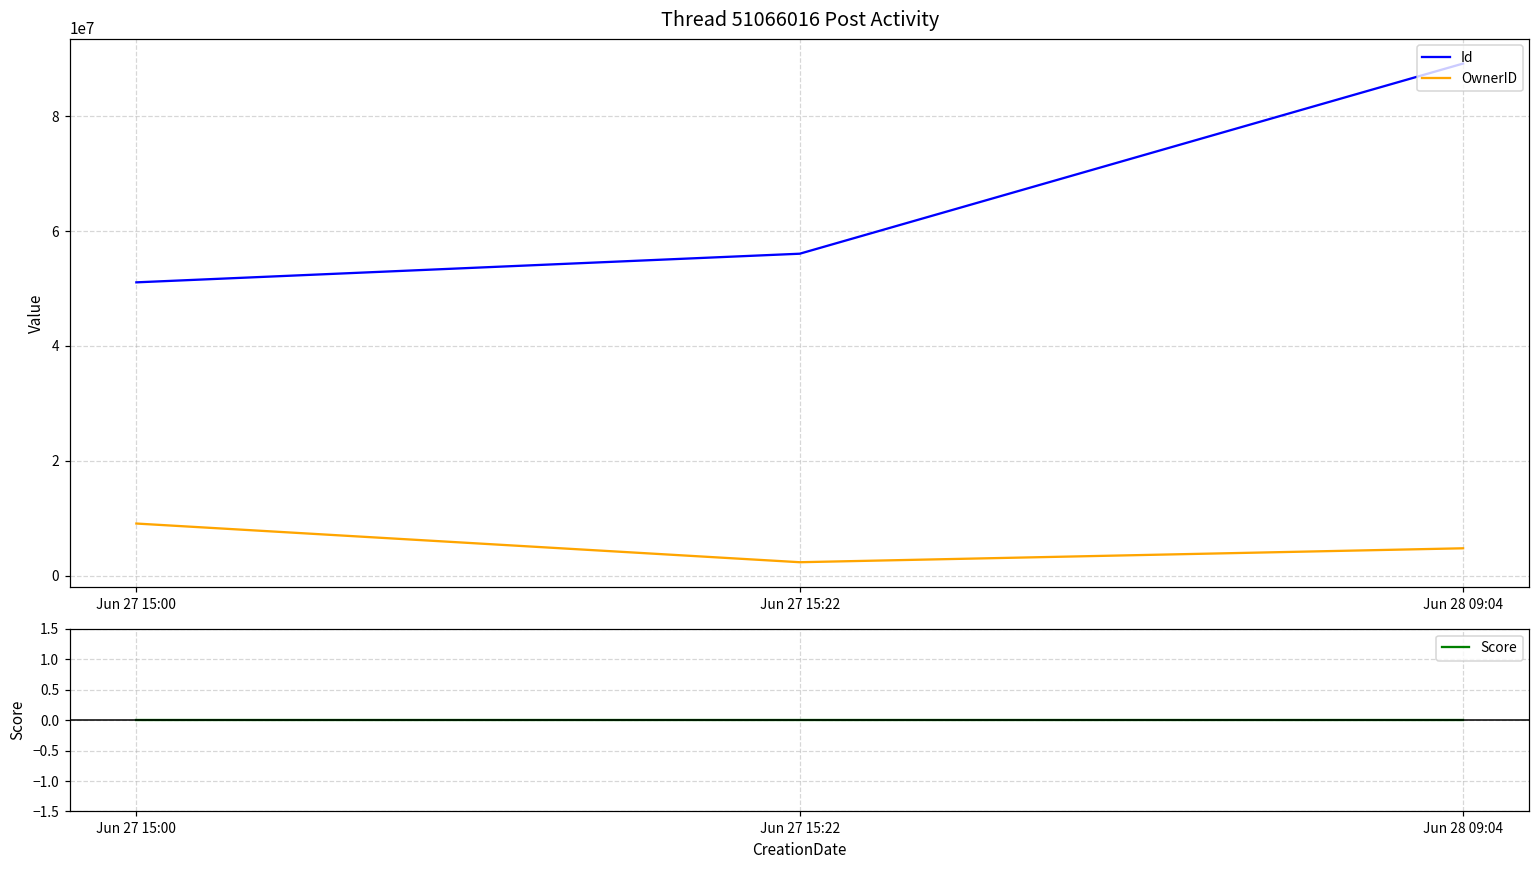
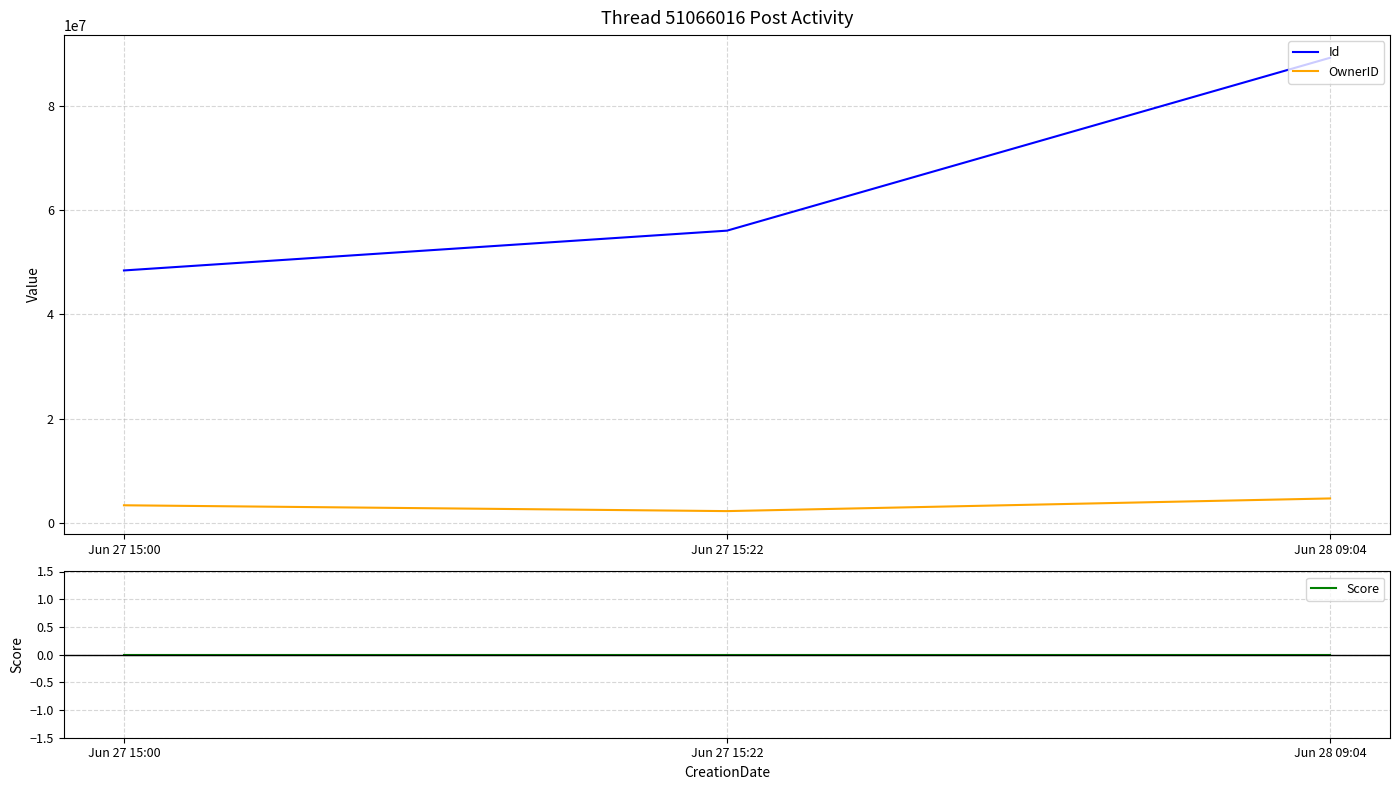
  {
    "Thread 51066016 Post Activity": {
      "Id": {
-       "Jun 27 15:00": 51000000,
+       "Jun 27 15:00": 48000000,
        "Jun 27 15:22": 56000000
      },
      "OwnerID": {
-       "Jun 27 15:00": 9000000,
+       "Jun 27 15:00": 3000000,
        "Jun 27 15:22": 2000000,
        "Jun 28 09:04": 5000000
      }
    }
  }
